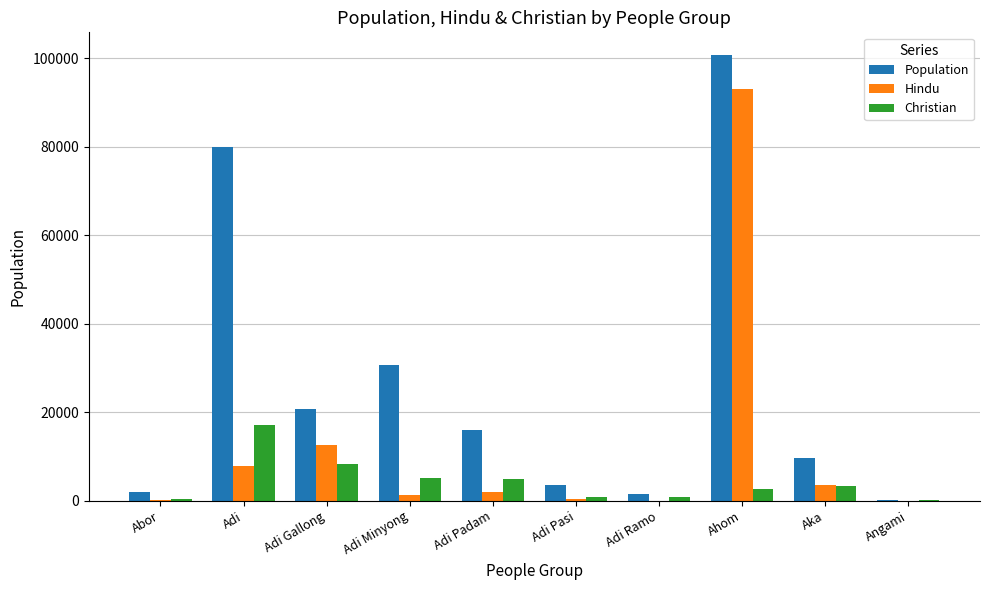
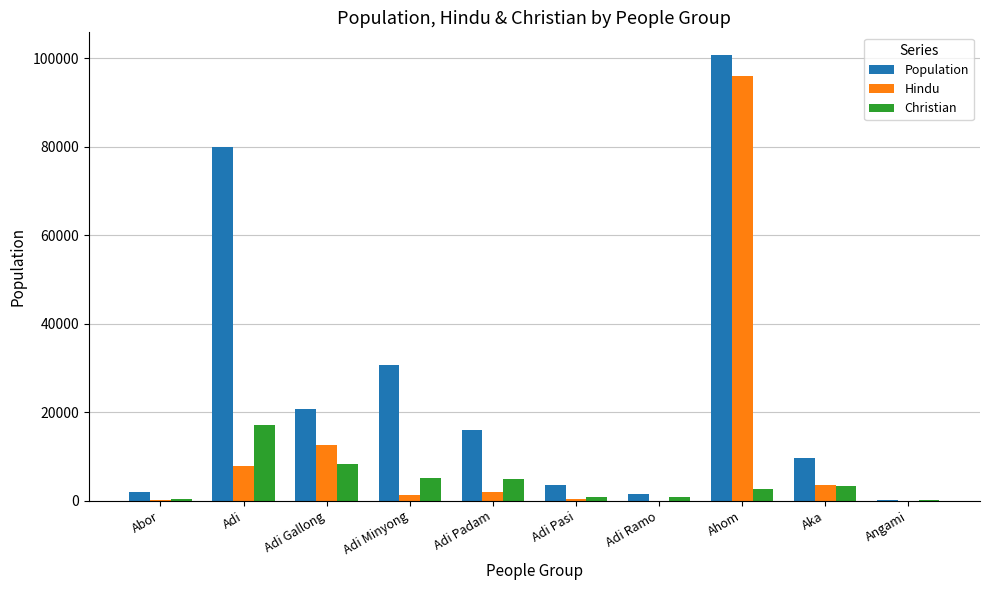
  {
    "Population": {
      "Abor": 2000,
      "Adi": 80000,
      "Adi Gallong": 21000,
      "Adi Minyong": 31000,
      "Adi Padam": 16000,
      "Adi Pasi": 4000,
      "Adi Ramo": 2000,
      "Ahom": 101000,
      "Aka": 10000
    },
    "Hindu": {
      "Adi": 8000,
      "Adi Gallong": 13000,
      "Adi Minyong": 1000,
      "Adi Padam": 2000,
      "Adi Ramo": 0,
-     "Ahom": 93000,
+     "Ahom": 96000,
      "Aka": 3000,
      "Angami": 0
    },
    "Christian": {
      "Adi": 17000,
      "Adi Gallong": 8000,
      "Adi Minyong": 5000,
      "Adi Padam": 5000,
      "Adi Pasi": 1000,
      "Adi Ramo": 1000,
      "Ahom": 3000,
      "Aka": 3000
    }
  }
